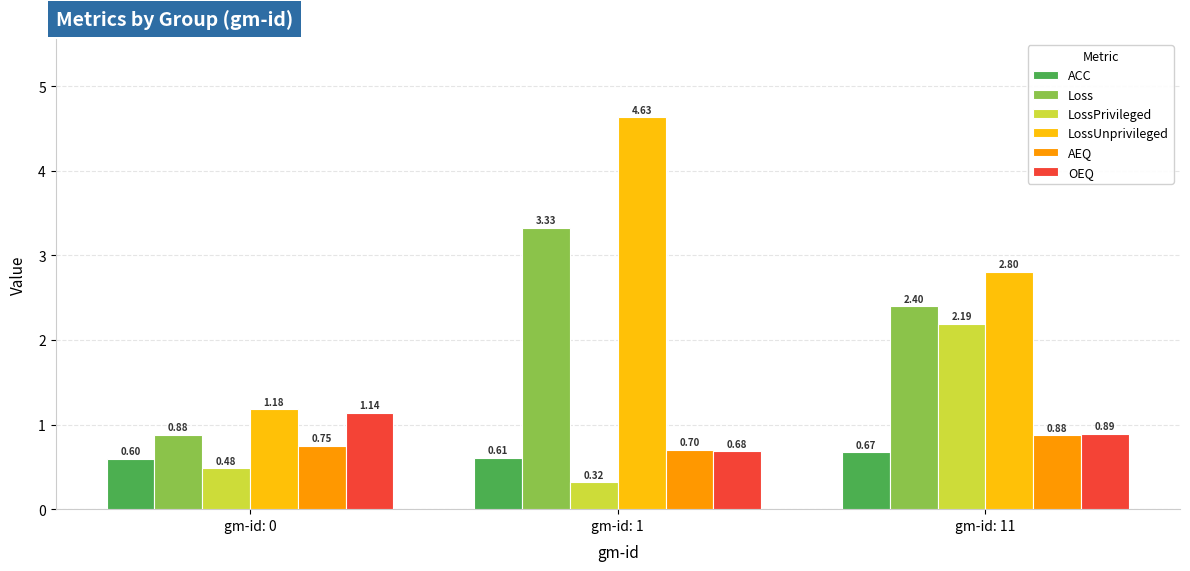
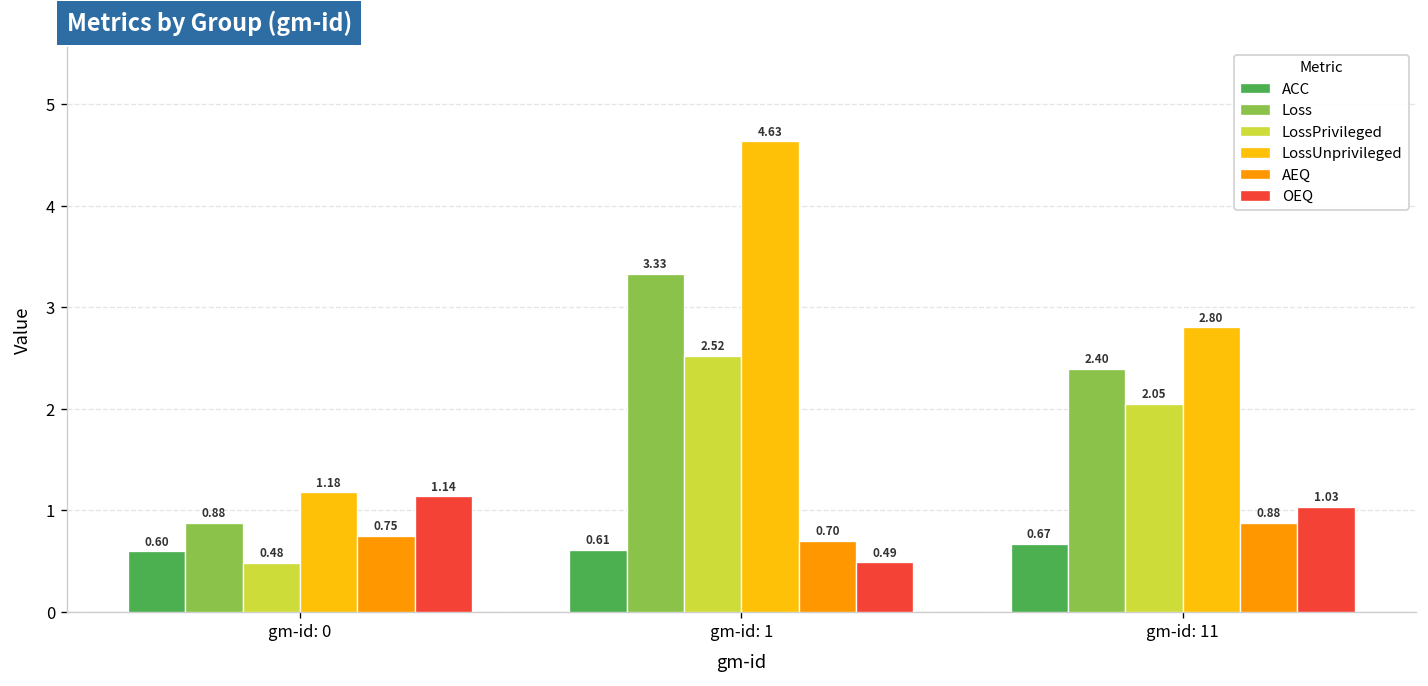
  {
    "ACC": {
      "gm-id: 0": 0.60,
      "gm-id: 1": 0.61,
      "gm-id: 11": 0.67
    },
    "Loss": {
      "gm-id: 0": 0.88,
      "gm-id: 1": 3.33,
      "gm-id: 11": 2.40
    },
    "LossPrivileged": {
      "gm-id: 0": 0.48,
-     "gm-id: 1": 0.32,
-     "gm-id: 11": 2.19
+     "gm-id: 1": 2.52,
+     "gm-id: 11": 2.05
    },
    "OEQ": {
      "gm-id: 0": 1.14,
-     "gm-id: 1": 0.68,
-     "gm-id: 11": 0.89
+     "gm-id: 1": 0.49,
+     "gm-id: 11": 1.03
    }
  }
